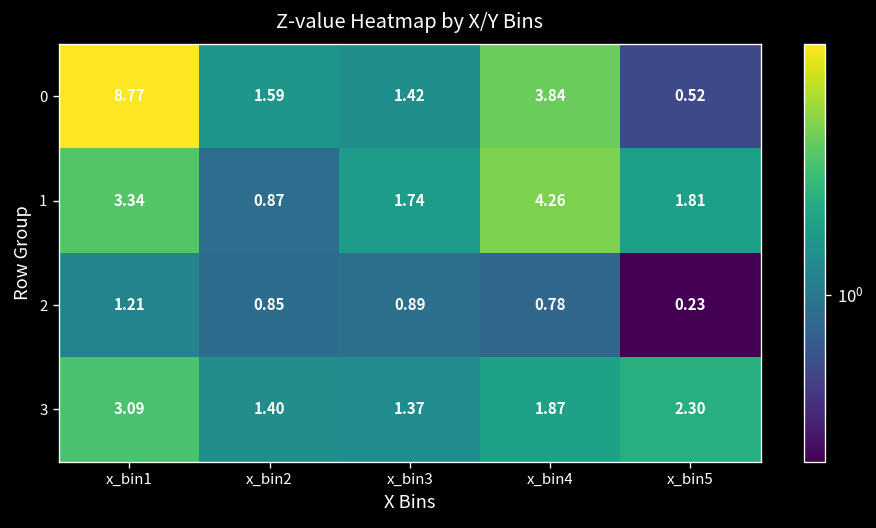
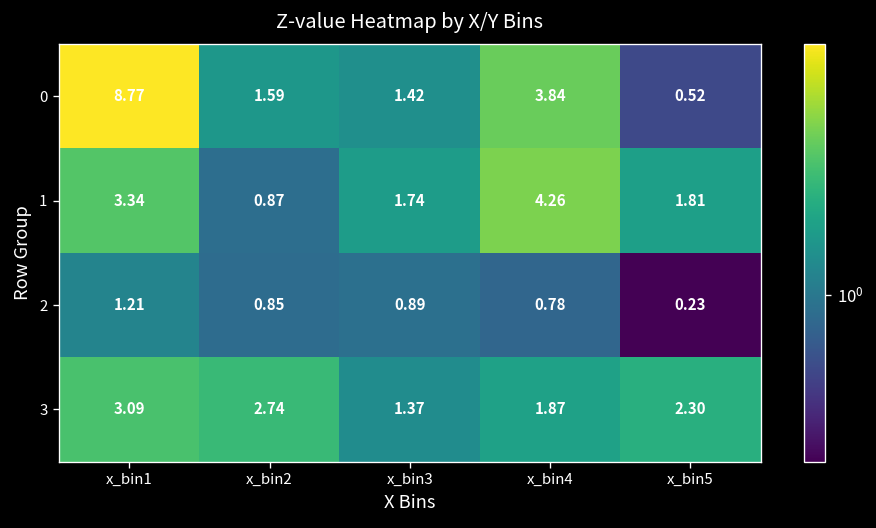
  {
    "0": {
      "x_bin1": 8.77,
      "x_bin2": 1.59,
      "x_bin3": 1.42,
      "x_bin4": 3.84,
      "x_bin5": 0.52
    },
    "1": {
      "x_bin1": 3.34,
      "x_bin2": 0.87,
      "x_bin3": 1.74,
      "x_bin4": 4.26,
      "x_bin5": 1.81
    },
    "2": {
      "x_bin1": 1.21,
      "x_bin2": 0.85,
      "x_bin3": 0.89,
      "x_bin4": 0.78,
      "x_bin5": 0.23
    },
    "3": {
      "x_bin1": 3.09,
-     "x_bin2": 1.40,
+     "x_bin2": 2.74,
      "x_bin3": 1.37,
      "x_bin4": 1.87,
      "x_bin5": 2.30
    }
  }
